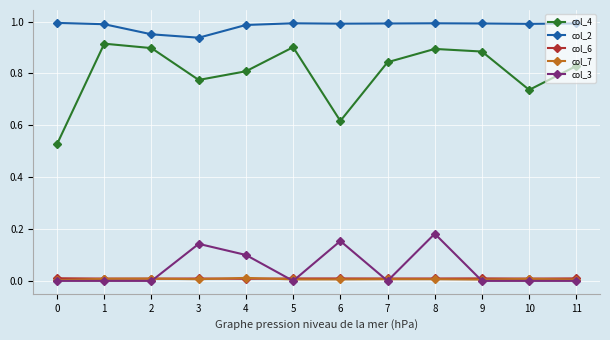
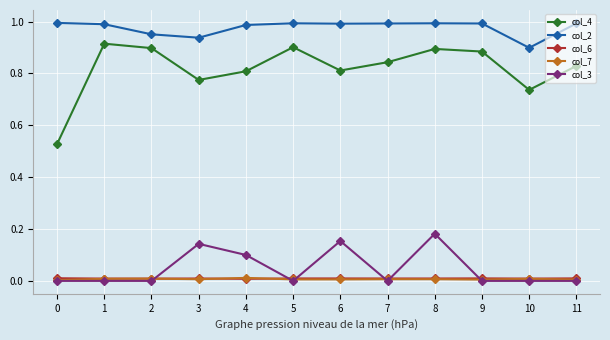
  {
    "col_4": {
      "0": 0.53,
      "1": 0.91,
      "2": 0.90,
      "3": 0.77,
      "4": 0.81,
      "5": 0.90,
-     "6": 0.62,
+     "6": 0.81,
      "7": 0.84,
      "8": 0.89,
      "9": 0.88,
      "10": 0.74
    },
    "col_2": {
      "0": 0.99,
      "1": 0.99,
      "2": 0.95,
      "3": 0.94,
      "4": 0.99,
      "5": 0.99,
      "6": 0.99,
      "7": 0.99,
      "8": 0.99,
      "9": 0.99,
-     "10": 0.99
+     "10": 0.90
    },
    "col_3": {
      "3": 0.14,
      "4": 0.10,
      "6": 0.15,
      "8": 0.18
    }
  }
